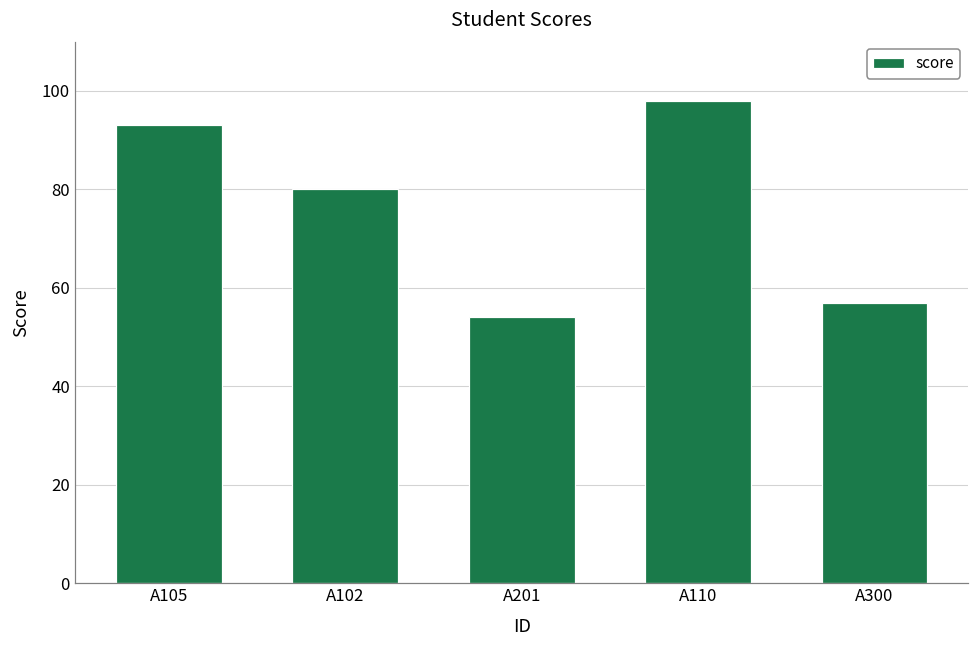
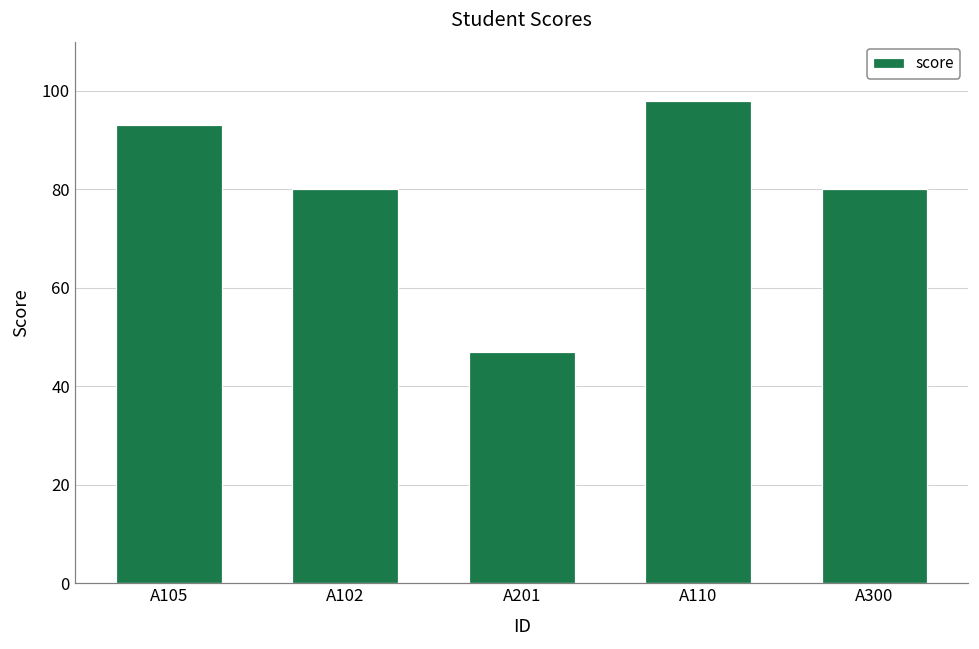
  {
    "A105": 93,
    "A102": 80,
-   "A201": 54,
+   "A201": 47,
    "A110": 98,
-   "A300": 57
+   "A300": 80
  }
